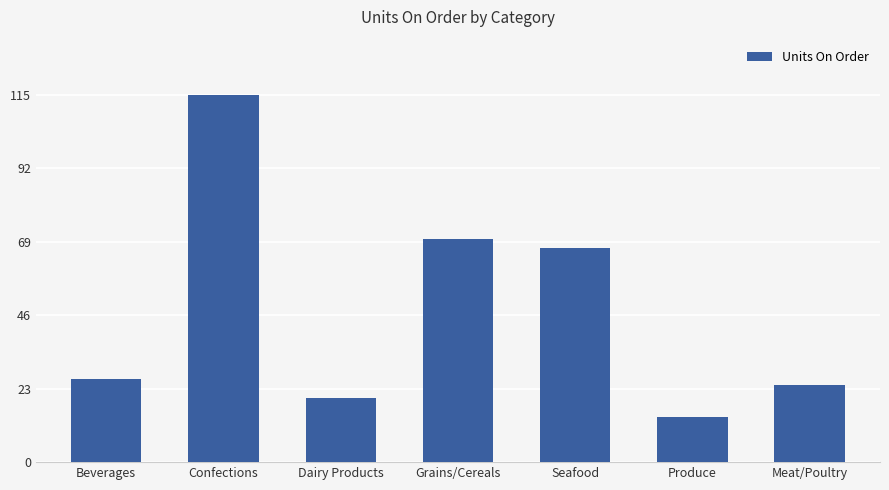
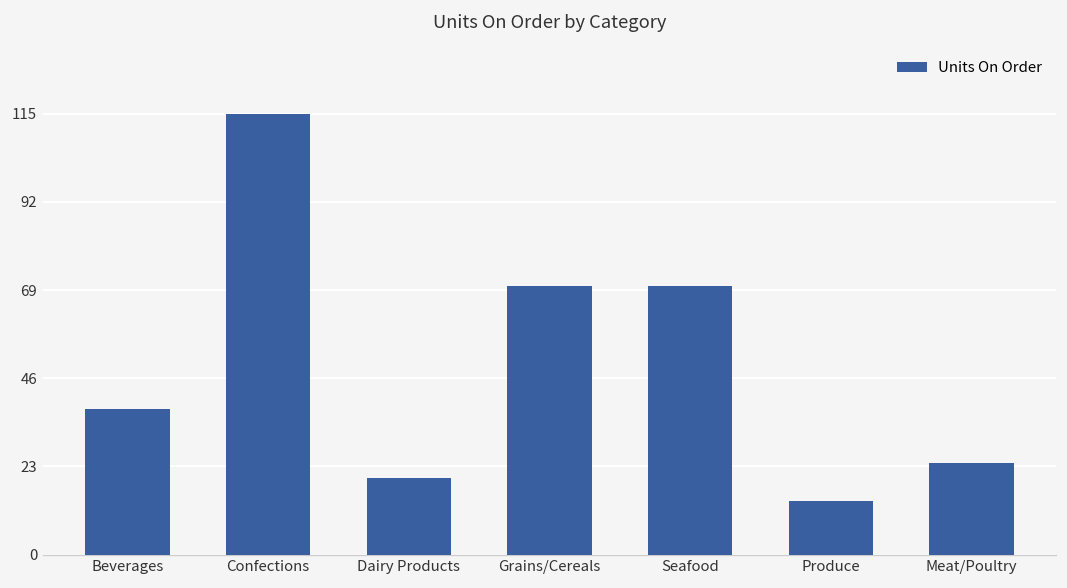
  {
-   "Beverages": 26,
+   "Beverages": 38,
    "Confections": 115,
    "Dairy Products": 20,
    "Grains/Cereals": 70,
-   "Seafood": 67,
+   "Seafood": 70,
    "Produce": 14,
    "Meat/Poultry": 24
  }
